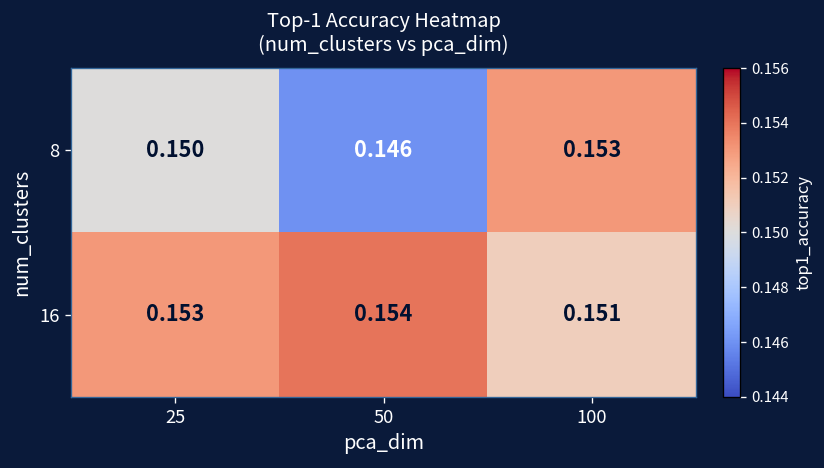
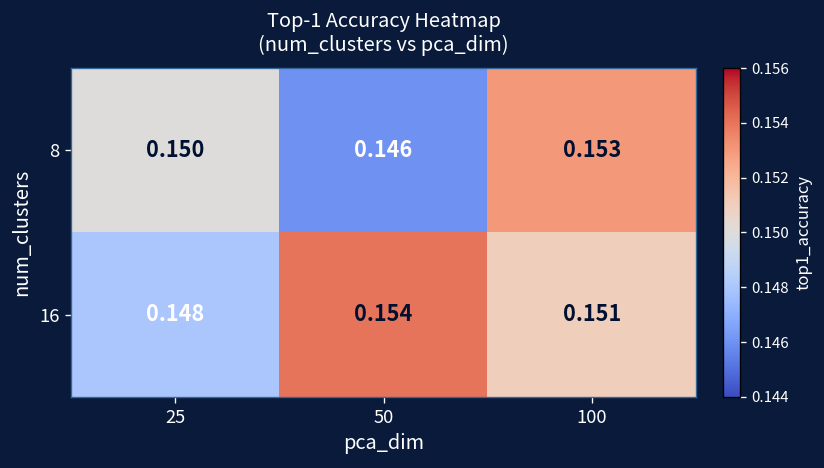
  {
    "8": {
      "25": 0.150,
      "50": 0.146,
      "100": 0.153
    },
    "16": {
-     "25": 0.153,
+     "25": 0.148,
      "50": 0.154,
      "100": 0.151
    }
  }
